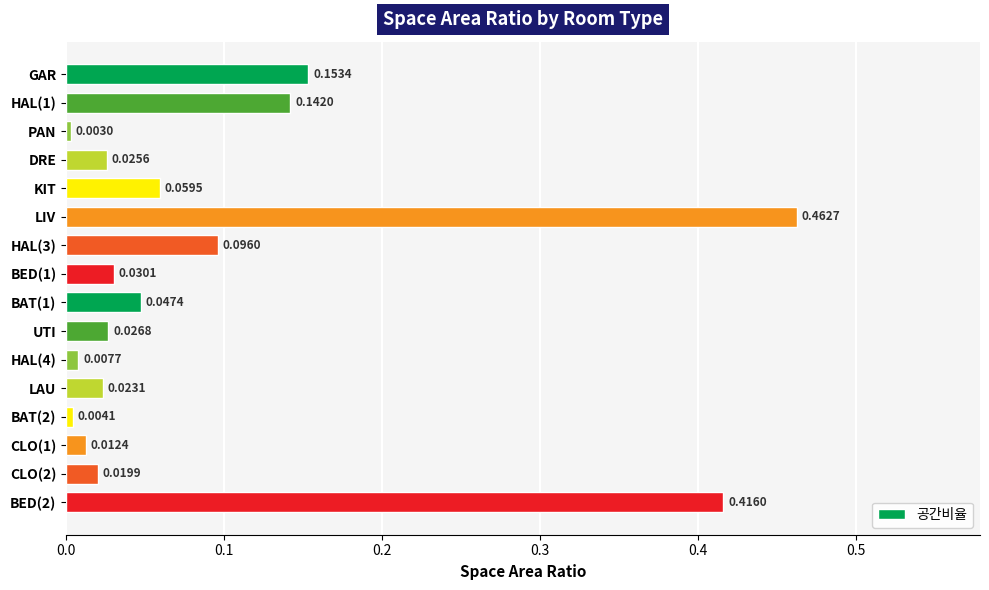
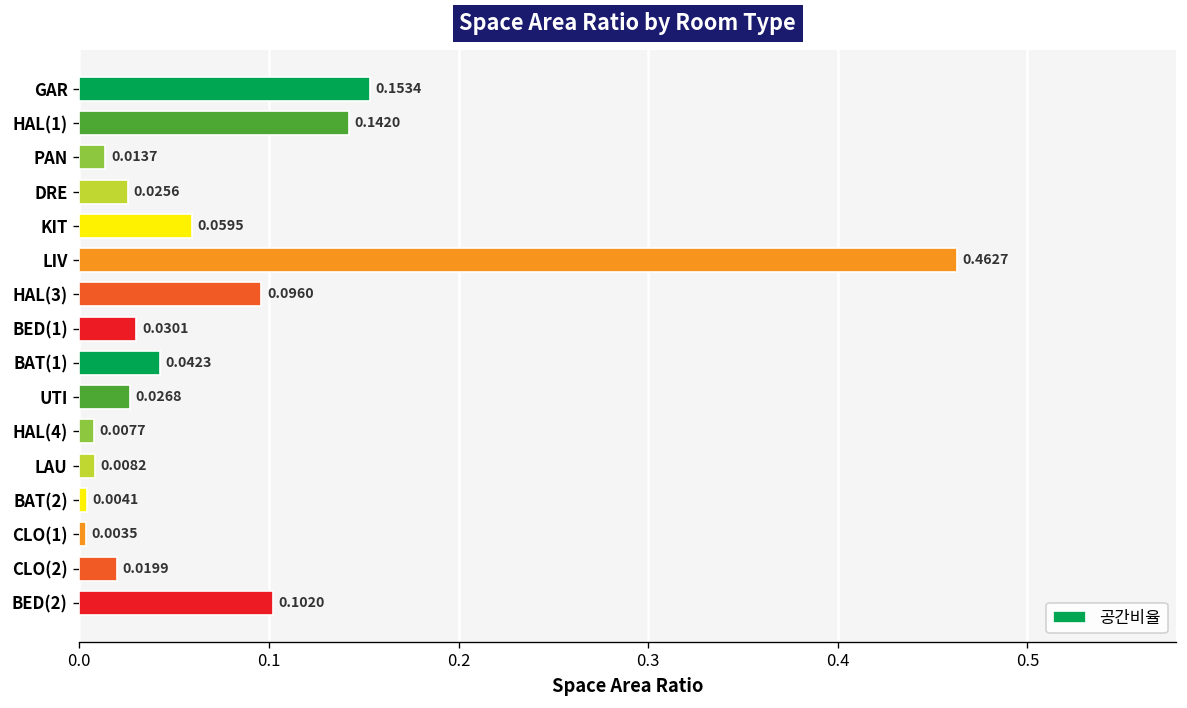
  {
    "GAR": 0.1534,
    "HAL(1)": 0.1420,
-   "PAN": 0.0030,
+   "PAN": 0.0137,
    "DRE": 0.0256,
    "KIT": 0.0595,
    "LIV": 0.4627,
    "HAL(3)": 0.0960,
    "BED(1)": 0.0301,
-   "BAT(1)": 0.0474,
+   "BAT(1)": 0.0423,
    "UTI": 0.0268,
    "HAL(4)": 0.0077,
-   "LAU": 0.0231,
+   "LAU": 0.0082,
    "BAT(2)": 0.0041,
-   "CLO(1)": 0.0124,
+   "CLO(1)": 0.0035,
    "CLO(2)": 0.0199,
-   "BED(2)": 0.4160
+   "BED(2)": 0.1020
  }
